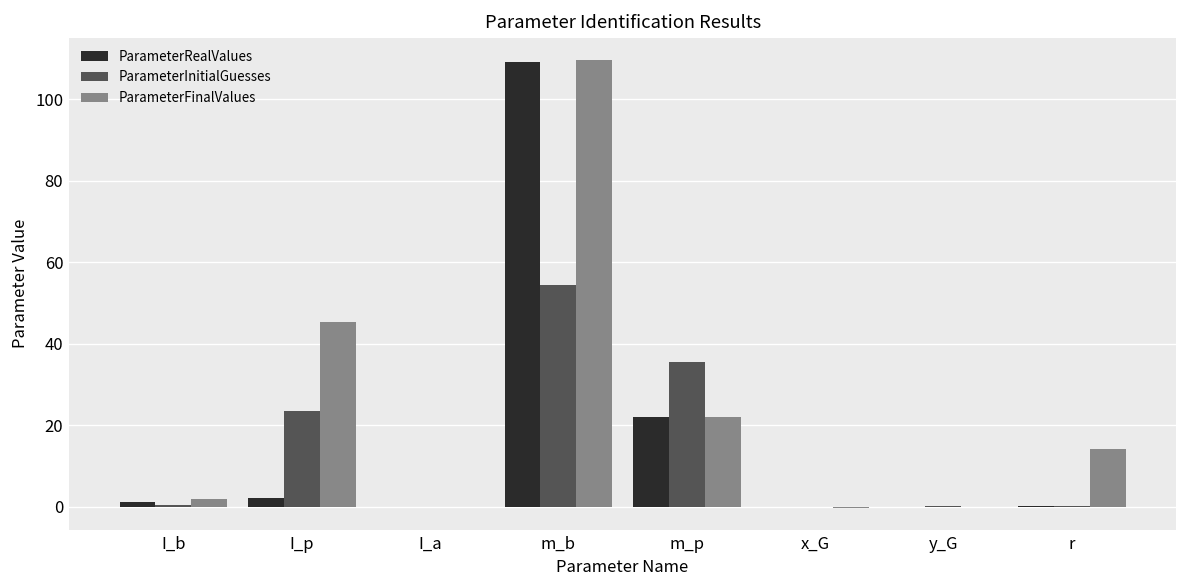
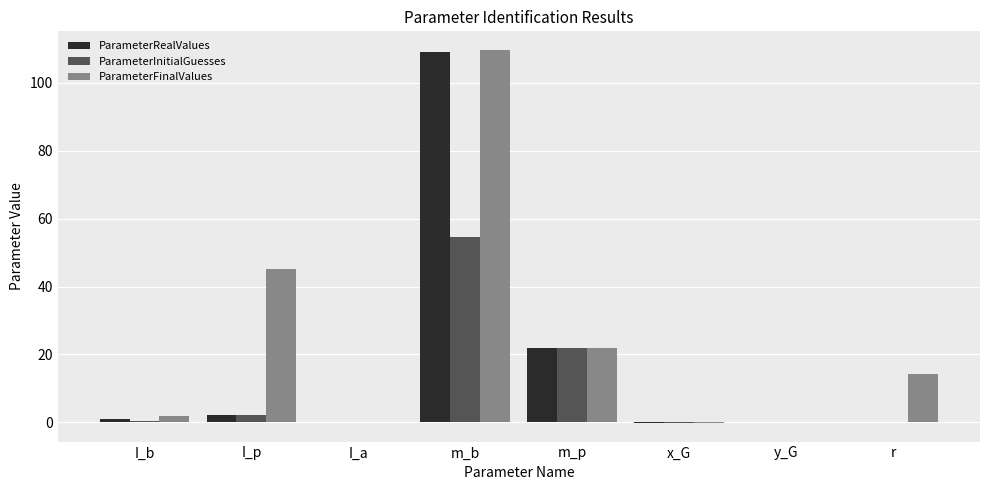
  {
    "ParameterRealValues": {
      "I_b": 1,
      "I_p": 2,
      "m_b": 109,
      "m_p": 22,
      "y_G": 0
    },
    "ParameterInitialGuesses": {
-     "I_p": 24,
+     "I_p": 2,
      "m_b": 55,
-     "m_p": 36
+     "m_p": 22
    },
    "ParameterFinalValues": {
      "I_b": 2,
      "I_p": 45,
      "m_b": 110,
      "m_p": 22,
      "r": 14
    }
  }
